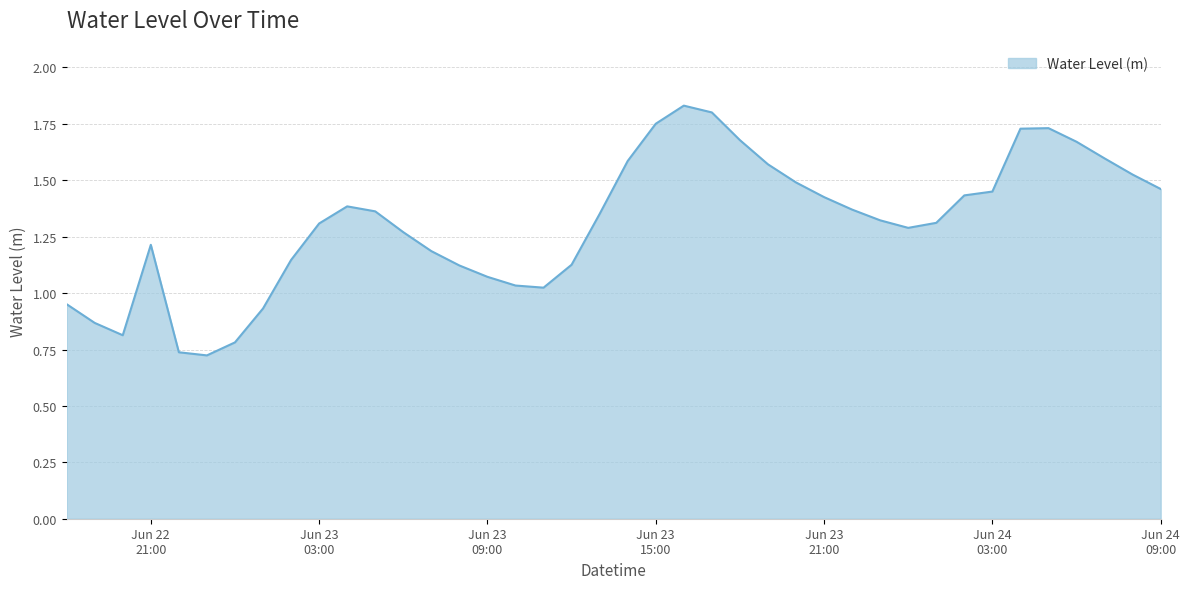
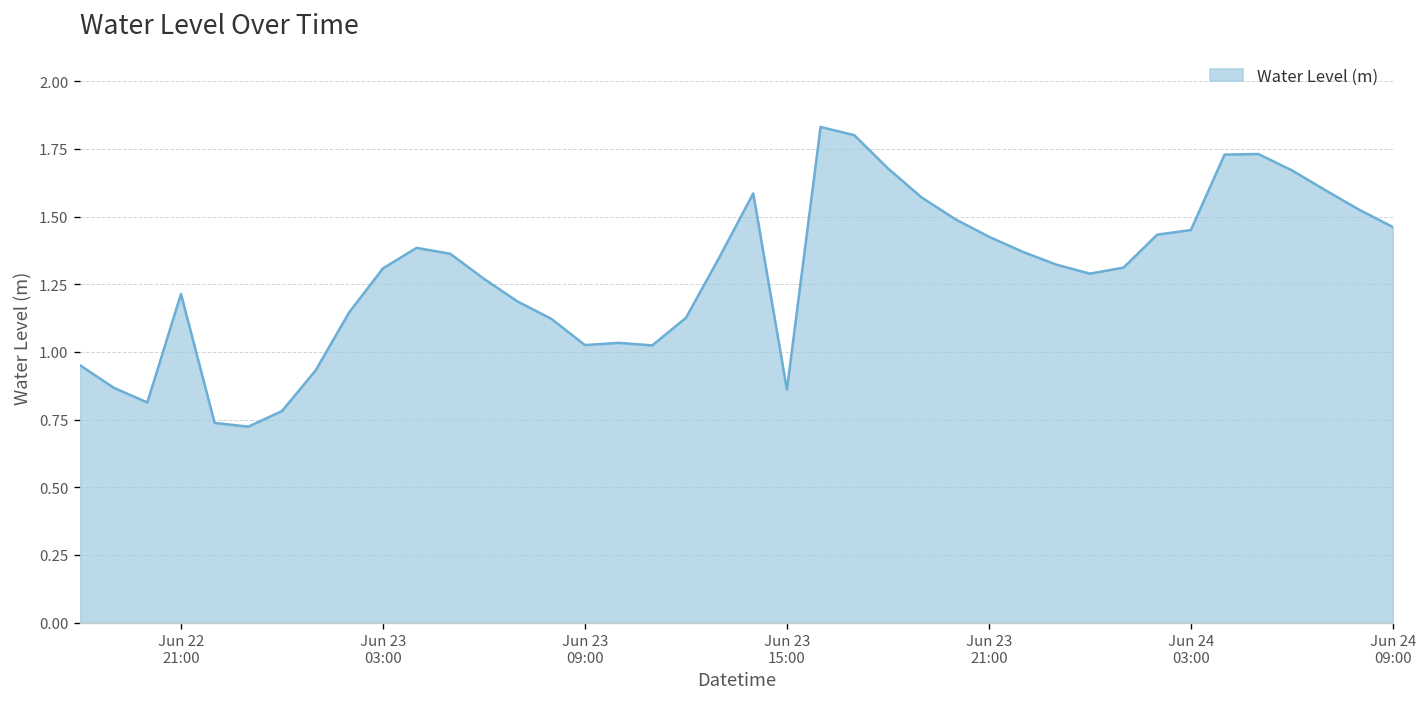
  {
    "Jun 22 21:00": 1.21,
    "Jun 23 03:00": 1.31,
-   "Jun 23 09:00": 1.07,
-   "Jun 23 15:00": 1.75,
+   "Jun 23 09:00": 1.03,
+   "Jun 23 15:00": 0.86,
    "Jun 23 21:00": 1.43,
    "Jun 24 03:00": 1.45,
    "Jun 24 09:00": 1.46
  }
